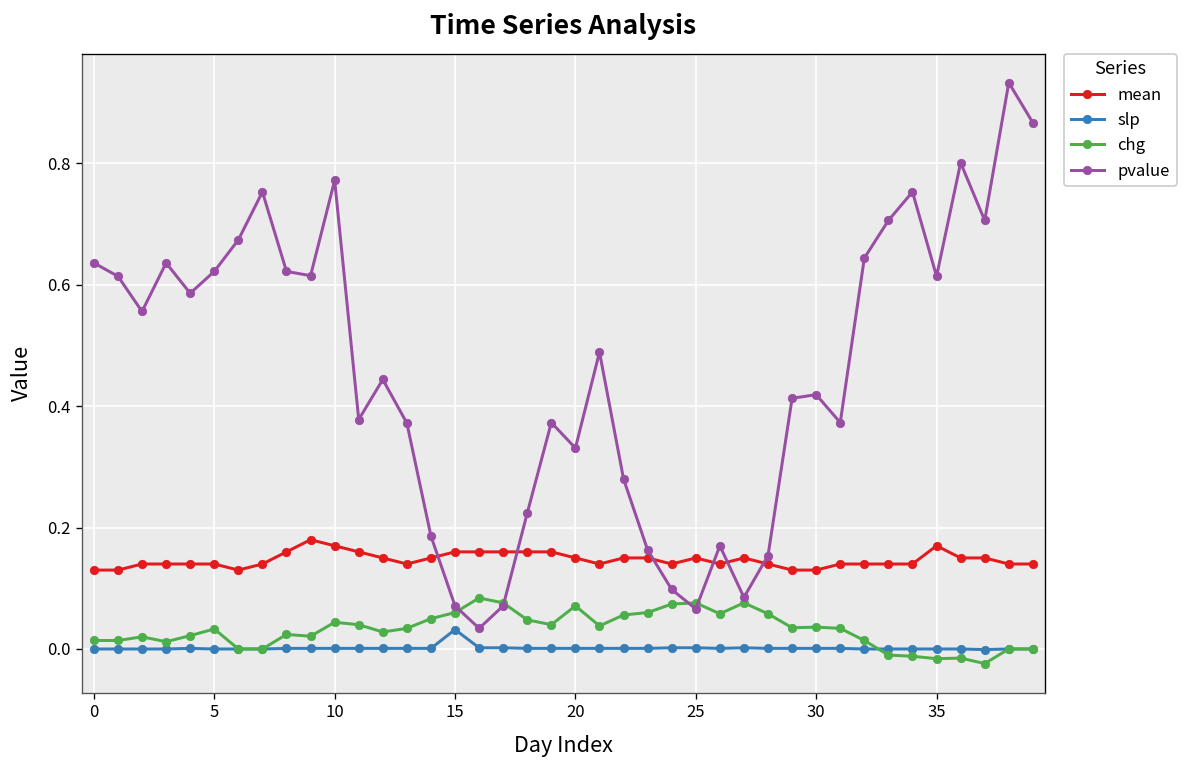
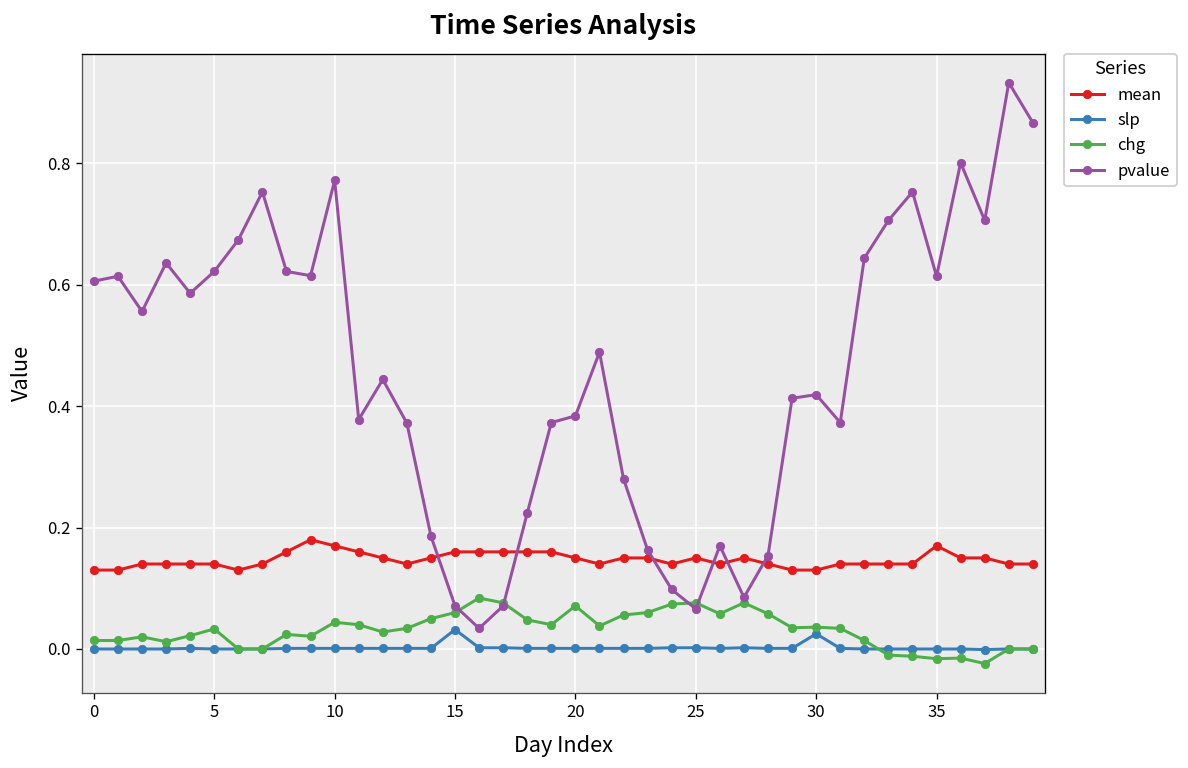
  {
    "mean": {
      "0": 0.13,
      "5": 0.14,
      "10": 0.17,
      "15": 0.16,
      "20": 0.15,
      "25": 0.15,
      "30": 0.13,
      "35": 0.17
    },
    "slp": {
      "0": 0.00,
      "5": 0.00,
      "10": 0.00,
      "15": 0.03,
      "20": 0.00,
      "25": 0.00,
-     "30": 0.00,
+     "30": 0.03,
      "35": 0.00
    },
    "chg": {
      "0": 0.01,
      "5": 0.03,
      "10": 0.04,
      "15": 0.06,
      "20": 0.07,
      "25": 0.08,
      "30": 0.04,
      "35": -0.02
    },
    "pvalue": {
-     "0": 0.64,
+     "0": 0.61,
      "5": 0.62,
      "10": 0.77,
      "15": 0.07,
-     "20": 0.33,
+     "20": 0.38,
      "25": 0.07,
      "30": 0.42,
      "35": 0.61
    }
  }
